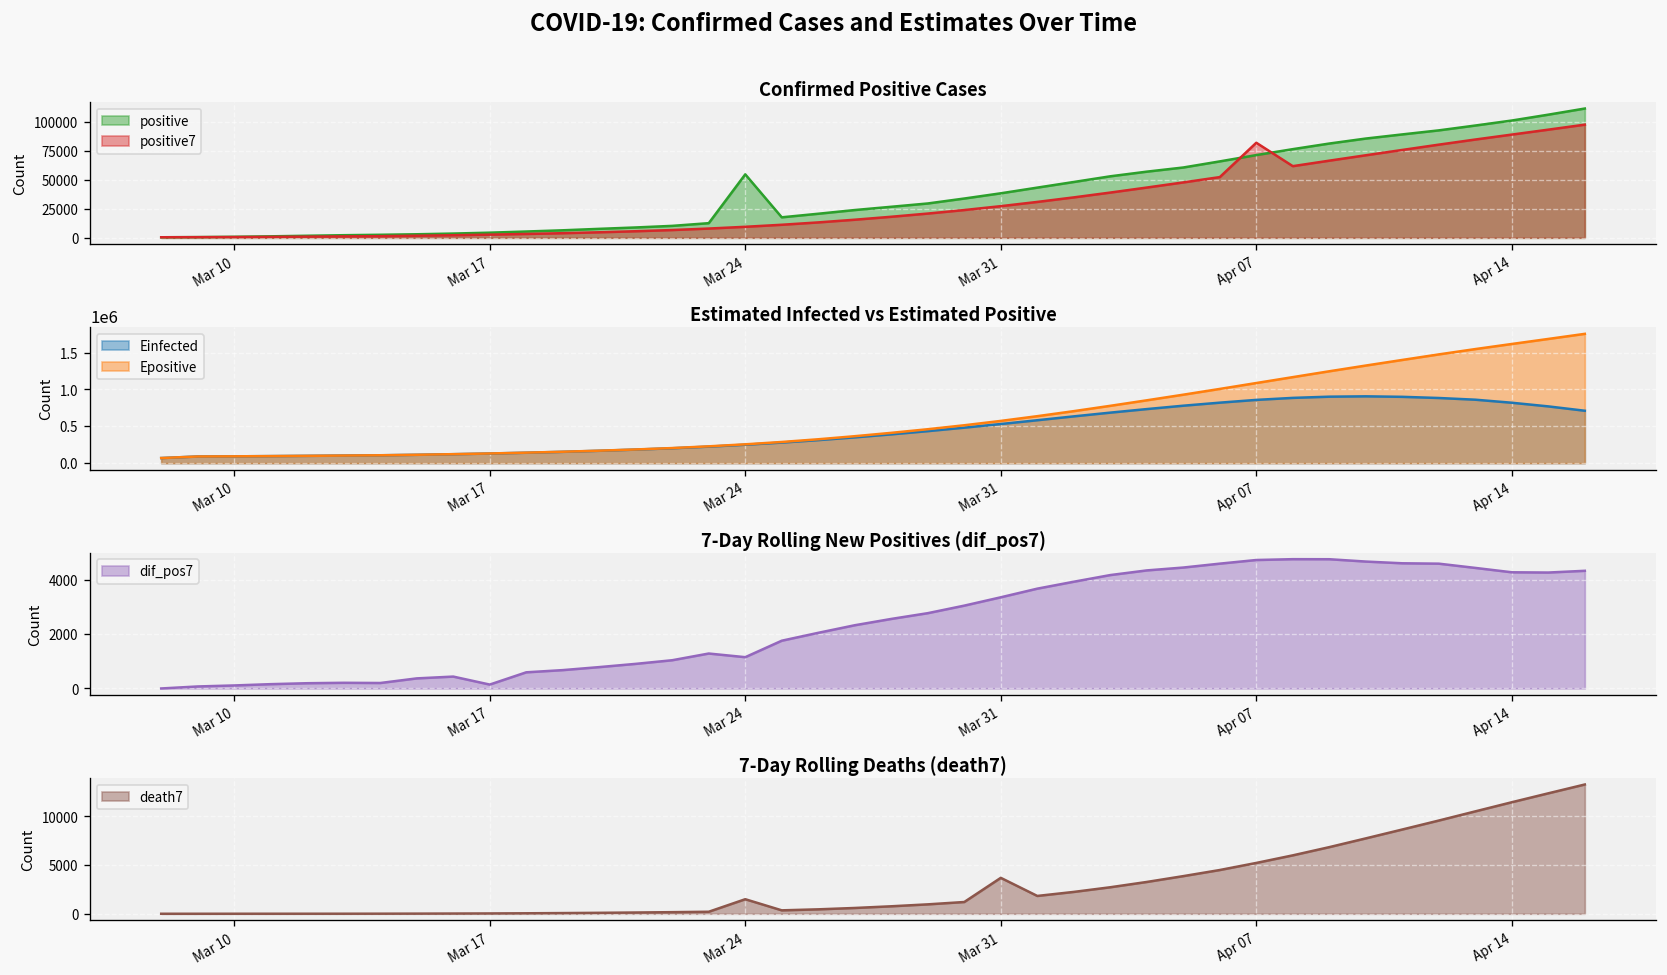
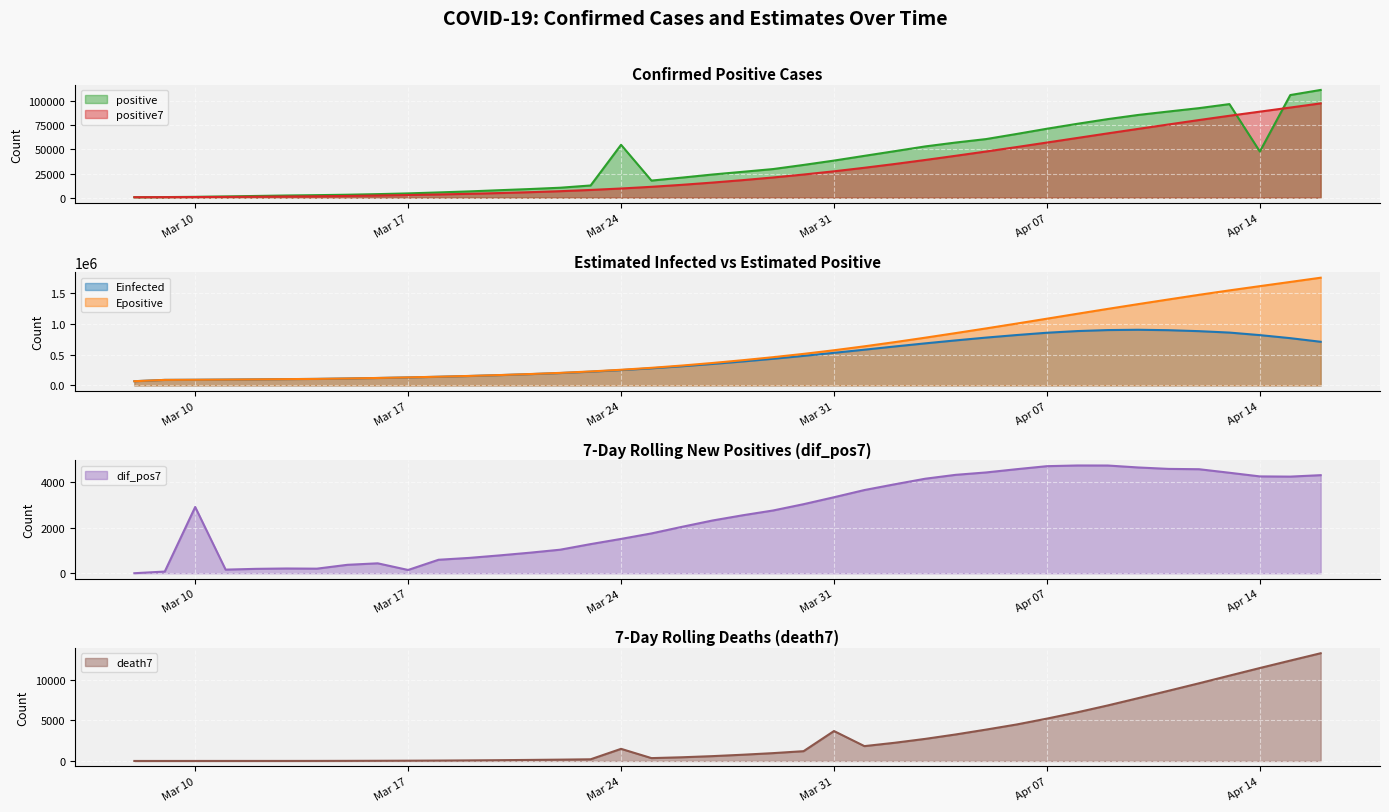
  {
    "Confirmed Positive Cases": {
      "positive": {
        "Mar 24": 50000,
        "Mar 31": 40000,
        "Apr 07": 70000,
-       "Apr 14": 100000
+       "Apr 14": 50000
      },
      "positive7": {
        "Mar 24": 10000,
        "Mar 31": 30000,
-       "Apr 07": 80000,
+       "Apr 07": 60000,
        "Apr 14": 90000
      }
    },
    "Estimated Infected vs Estimated Positive": {
      "Einfected": {
        "Apr 07": 900000,
        "Apr 14": 800000
      },
      "Epositive": {
        "Apr 07": 1100000,
        "Apr 14": 1600000
      }
    },
    "7-Day Rolling New Positives (dif_pos7)": {
-     "Mar 10": 100,
+     "Mar 10": 2900,
      "Mar 17": 100,
-     "Mar 24": 1100,
+     "Mar 24": 1500,
      "Mar 31": 3300,
      "Apr 07": 4700,
      "Apr 14": 4300
    },
    "7-Day Rolling Deaths (death7)": {
      "Mar 10": 0,
      "Mar 17": 0,
      "Mar 24": 1000,
      "Mar 31": 4000,
      "Apr 07": 5000,
      "Apr 14": 11000
    }
  }
